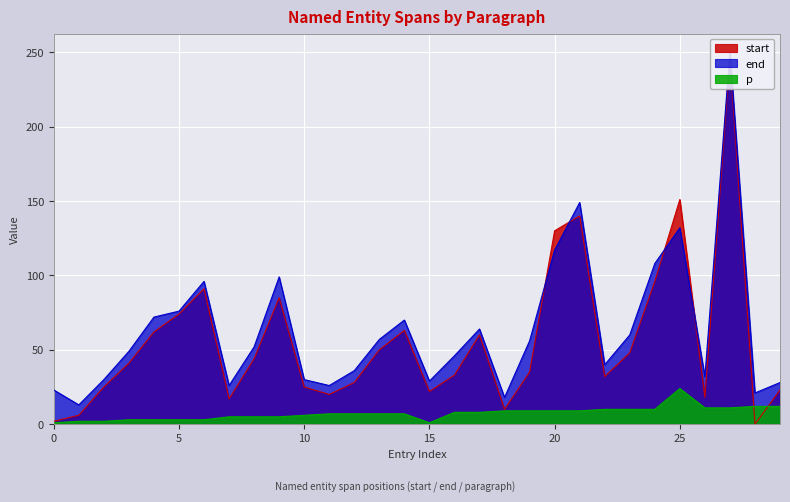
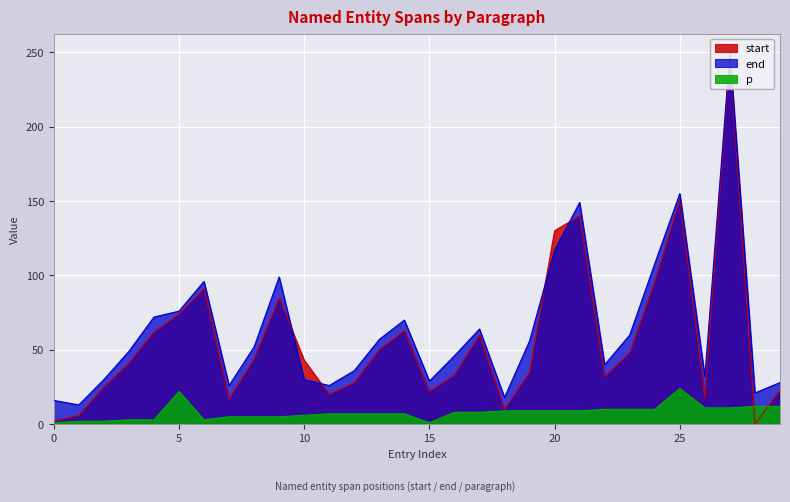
  {
    "start": {
      "5": 74,
-     "10": 25,
+     "10": 43,
      "15": 22,
      "20": 130,
      "25": 151
    },
    "end": {
-     "0": 23,
+     "0": 16,
      "5": 76,
      "10": 30,
      "15": 29,
      "20": 117,
-     "25": 132
+     "25": 155
    },
    "p": {
-     "5": 3,
+     "5": 22,
      "10": 6,
      "15": 1,
      "20": 9,
      "25": 24
    }
  }
